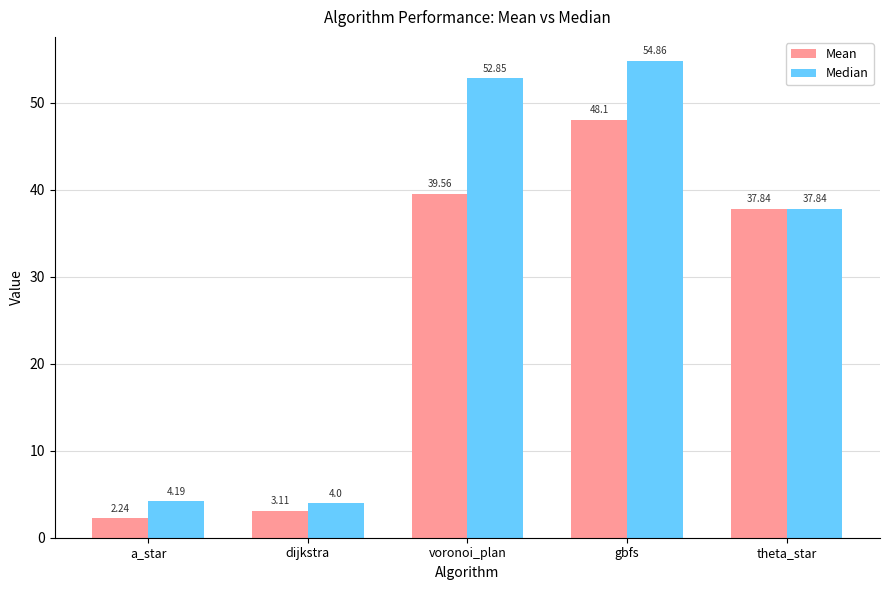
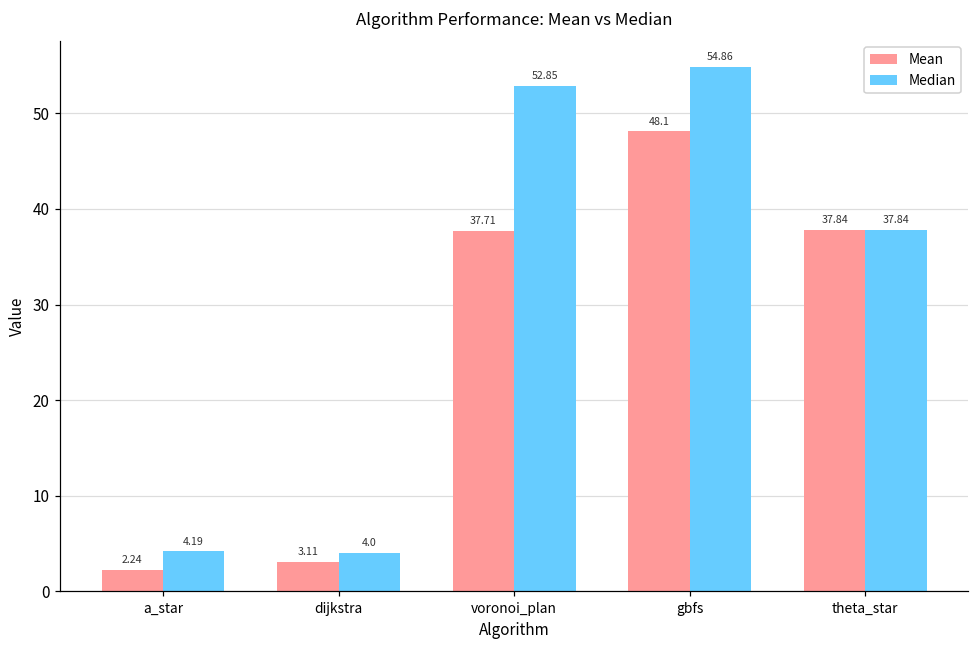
  {
    "Mean": {
      "a_star": 2.24,
      "dijkstra": 3.11,
-     "voronoi_plan": 39.56,
+     "voronoi_plan": 37.71,
      "gbfs": 48.1,
      "theta_star": 37.84
    },
    "Median": {
      "a_star": 4.19,
      "dijkstra": 4.0,
      "voronoi_plan": 52.85,
      "gbfs": 54.86,
      "theta_star": 37.84
    }
  }
